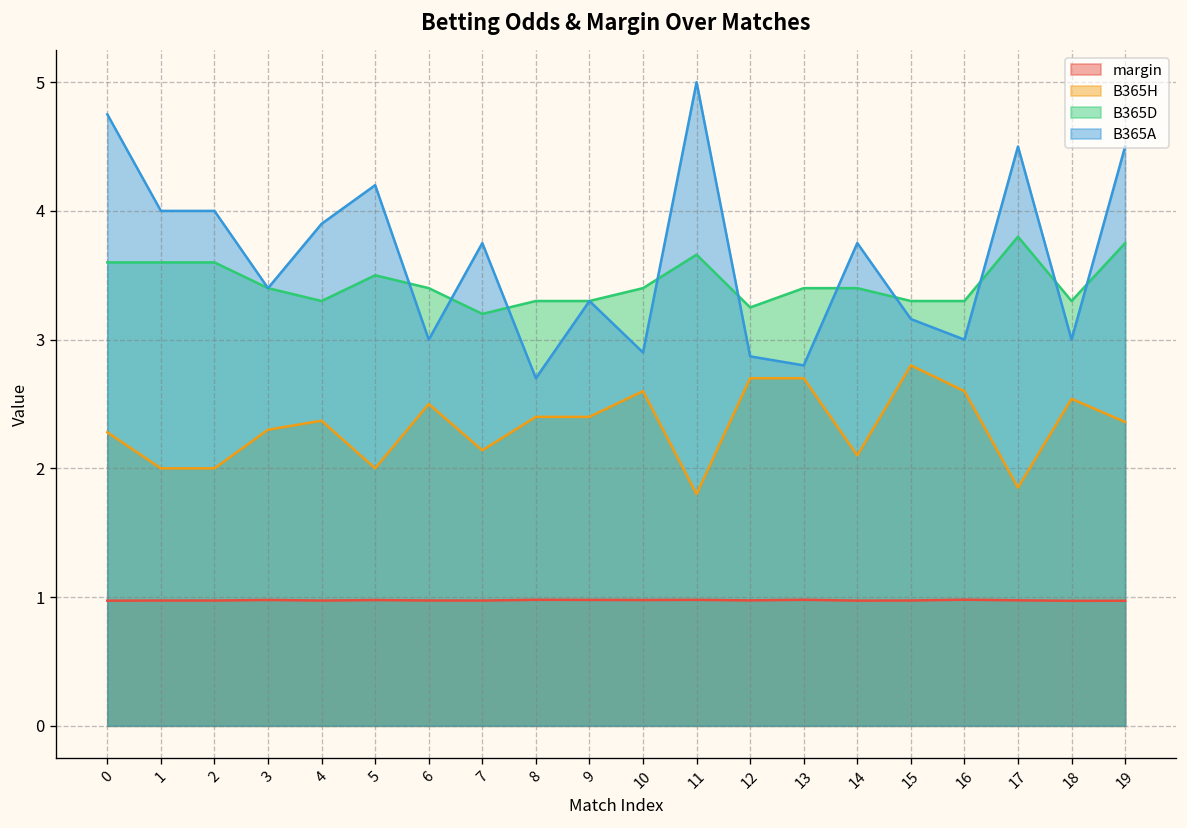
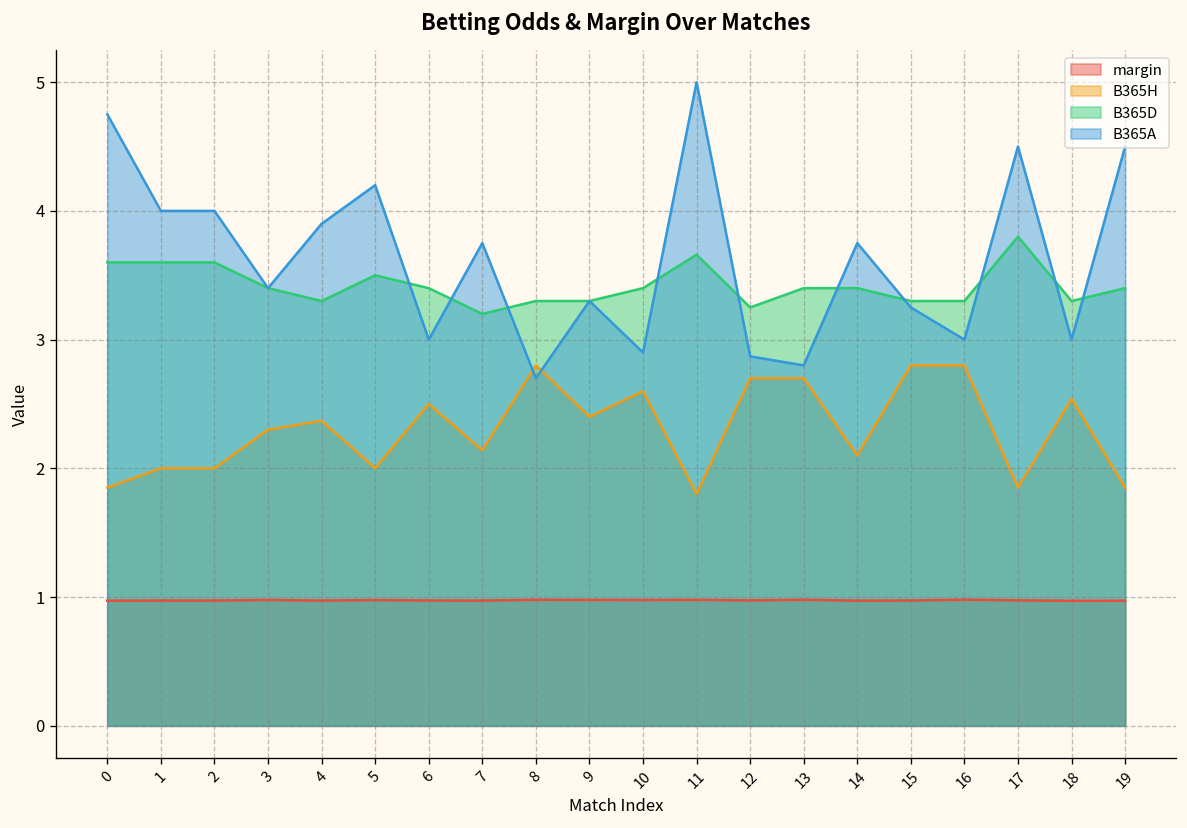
  {
    "margin": {
      "0": 0.97,
      "1": 0.97,
      "2": 0.97,
      "3": 0.98,
      "4": 0.97,
      "5": 0.98,
      "6": 0.97,
      "7": 0.97,
      "8": 0.98,
      "9": 0.98,
      "10": 0.98,
      "11": 0.98,
      "12": 0.97,
      "13": 0.98,
      "14": 0.97,
      "15": 0.97,
      "16": 0.98,
      "17": 0.97,
      "18": 0.97,
      "19": 0.97
    },
    "B365H": {
-     "0": 2.28,
+     "0": 1.85,
      "1": 2.00,
      "2": 2.00,
      "3": 2.30,
      "4": 2.37,
      "5": 2.00,
      "6": 2.50,
      "7": 2.14,
-     "8": 2.4,
+     "8": 2.8,
      "9": 2.40,
      "10": 2.60,
      "11": 1.80,
      "12": 2.70,
      "13": 2.70,
      "14": 2.10,
      "15": 2.80,
-     "16": 2.6,
+     "16": 2.8,
      "17": 1.85,
      "18": 2.54,
-     "19": 2.36
+     "19": 1.85
    },
    "B365D": {
      "0": 3.60,
      "1": 3.60,
      "2": 3.60,
      "4": 3.30,
      "5": 3.50,
      "6": 3.40,
      "7": 3.20,
      "8": 3.30,
      "10": 3.40,
      "11": 3.66,
      "12": 3.25,
      "13": 3.40,
      "14": 3.40,
      "15": 3.30,
      "16": 3.30,
      "17": 3.80,
      "18": 3.30,
-     "19": 3.75
+     "19": 3.40
    },
    "B365A": {
      "0": 4.75,
      "1": 4.00,
      "2": 4.00,
      "4": 3.90,
      "5": 4.20,
      "6": 3.00,
      "7": 3.75,
      "8": 2.70,
      "10": 2.90,
      "11": 5.00,
      "12": 2.87,
      "13": 2.80,
      "14": 3.75,
-     "15": 3.16,
+     "15": 3.25,
      "16": 3.00,
      "17": 4.50,
      "18": 3.00
    }
  }
